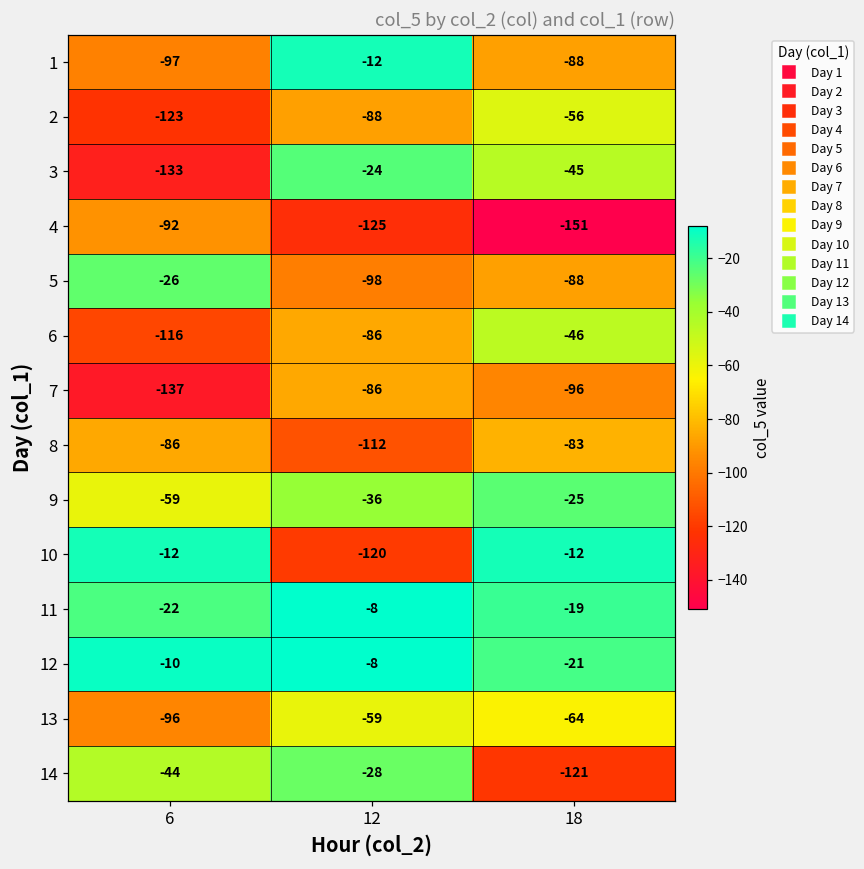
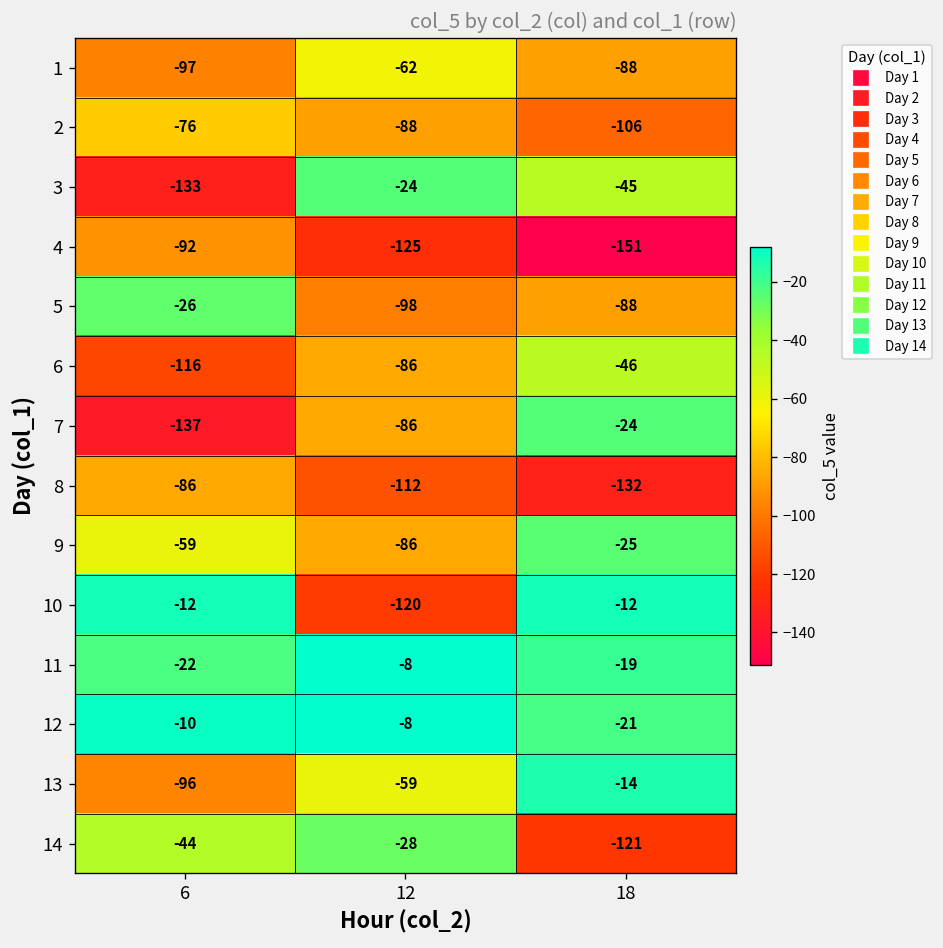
  {
    "1": {
      "6": -97,
-     "12": -12,
+     "12": -62,
      "18": -88
    },
    "2": {
-     "6": -123,
+     "6": -76,
      "12": -88,
-     "18": -56
+     "18": -106
    },
    "3": {
      "6": -133,
      "12": -24,
      "18": -45
    },
    "4": {
      "6": -92,
      "12": -125,
      "18": -151
    },
    "5": {
      "6": -26,
      "12": -98,
      "18": -88
    },
    "6": {
      "6": -116,
      "12": -86,
      "18": -46
    },
    "7": {
      "6": -137,
      "12": -86,
-     "18": -96
+     "18": -24
    },
    "8": {
      "6": -86,
      "12": -112,
-     "18": -83
+     "18": -132
    },
    "9": {
      "6": -59,
-     "12": -36,
+     "12": -86,
      "18": -25
    },
    "10": {
      "6": -12,
      "12": -120,
      "18": -12
    },
    "11": {
      "6": -22,
      "12": -8,
      "18": -19
    },
    "12": {
      "6": -10,
      "12": -8,
      "18": -21
    },
    "13": {
      "6": -96,
      "12": -59,
-     "18": -64
+     "18": -14
    },
    "14": {
      "6": -44,
      "12": -28,
      "18": -121
    }
  }
